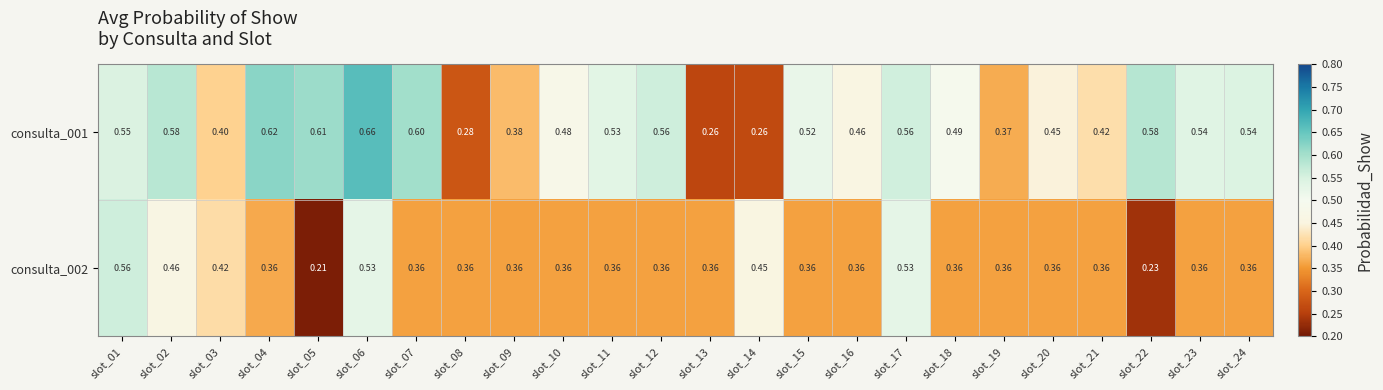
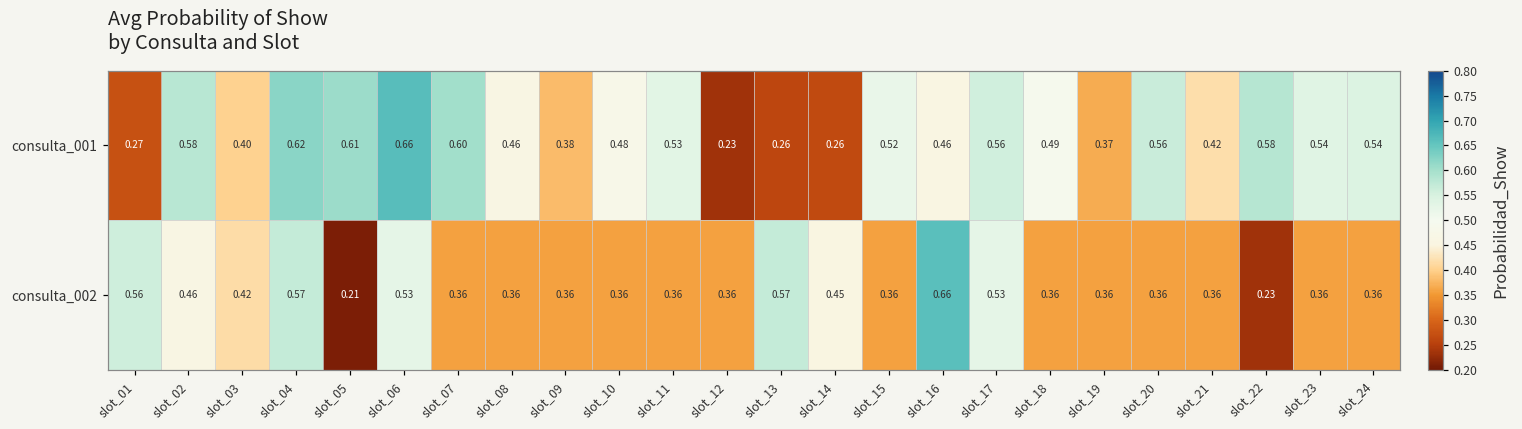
  {
    "consulta_001": {
-     "slot_01": 0.55,
+     "slot_01": 0.27,
      "slot_02": 0.58,
      "slot_03": 0.40,
      "slot_04": 0.62,
      "slot_05": 0.61,
      "slot_06": 0.66,
      "slot_07": 0.60,
-     "slot_08": 0.28,
+     "slot_08": 0.46,
      "slot_09": 0.38,
      "slot_10": 0.48,
      "slot_11": 0.53,
-     "slot_12": 0.56,
+     "slot_12": 0.23,
      "slot_13": 0.26,
      "slot_14": 0.26,
      "slot_15": 0.52,
      "slot_16": 0.46,
      "slot_17": 0.56,
      "slot_18": 0.49,
      "slot_19": 0.37,
-     "slot_20": 0.45,
+     "slot_20": 0.56,
      "slot_21": 0.42,
      "slot_22": 0.58,
      "slot_23": 0.54,
      "slot_24": 0.54
    },
    "consulta_002": {
      "slot_01": 0.56,
      "slot_02": 0.46,
      "slot_03": 0.42,
-     "slot_04": 0.36,
+     "slot_04": 0.57,
      "slot_05": 0.21,
      "slot_06": 0.53,
      "slot_07": 0.36,
      "slot_08": 0.36,
      "slot_09": 0.36,
      "slot_10": 0.36,
      "slot_11": 0.36,
      "slot_12": 0.36,
-     "slot_13": 0.36,
+     "slot_13": 0.57,
      "slot_14": 0.45,
      "slot_15": 0.36,
-     "slot_16": 0.36,
+     "slot_16": 0.66,
      "slot_17": 0.53,
      "slot_18": 0.36,
      "slot_19": 0.36,
      "slot_20": 0.36,
      "slot_21": 0.36,
      "slot_22": 0.23,
      "slot_23": 0.36,
      "slot_24": 0.36
    }
  }
